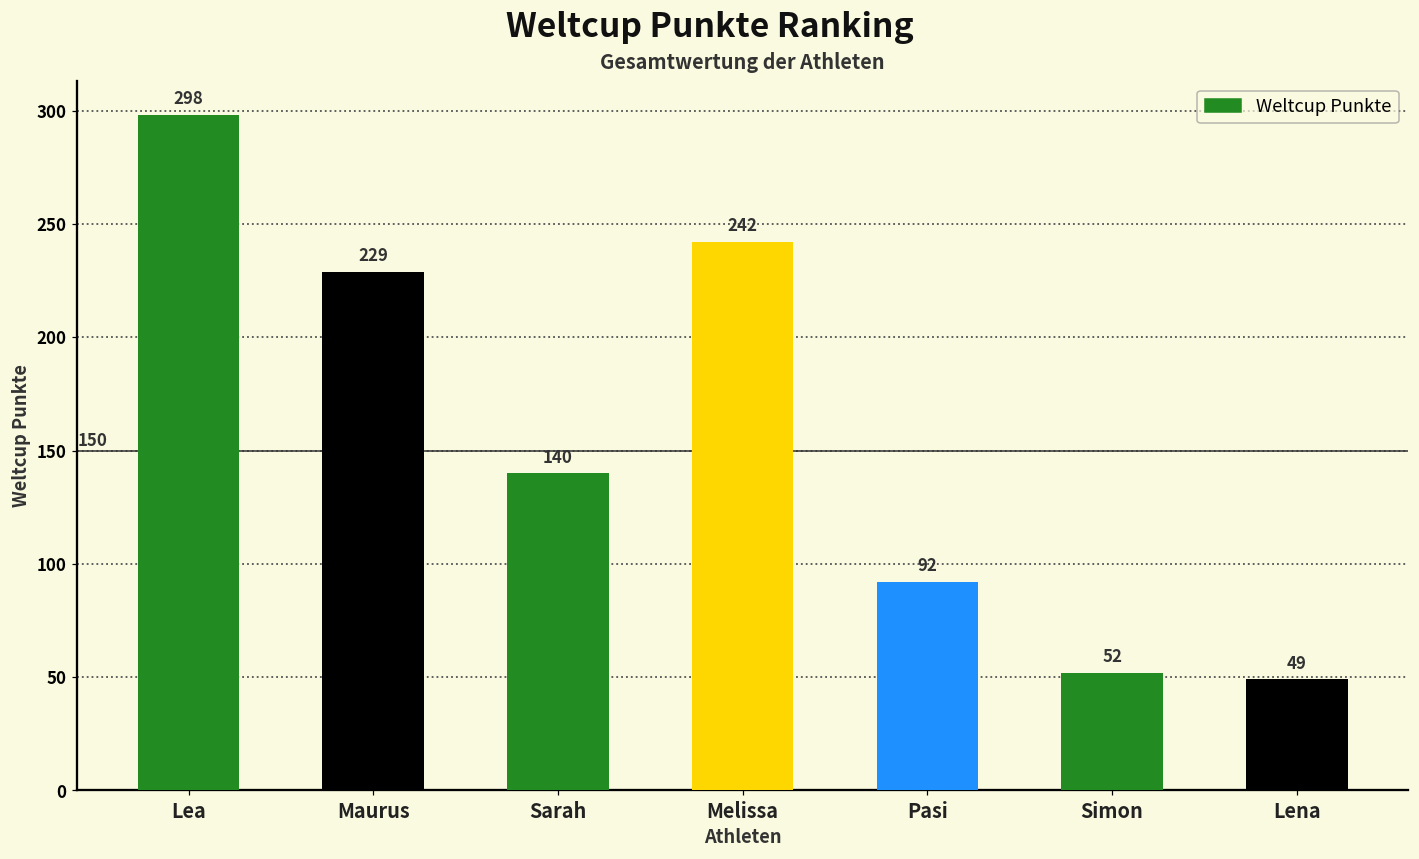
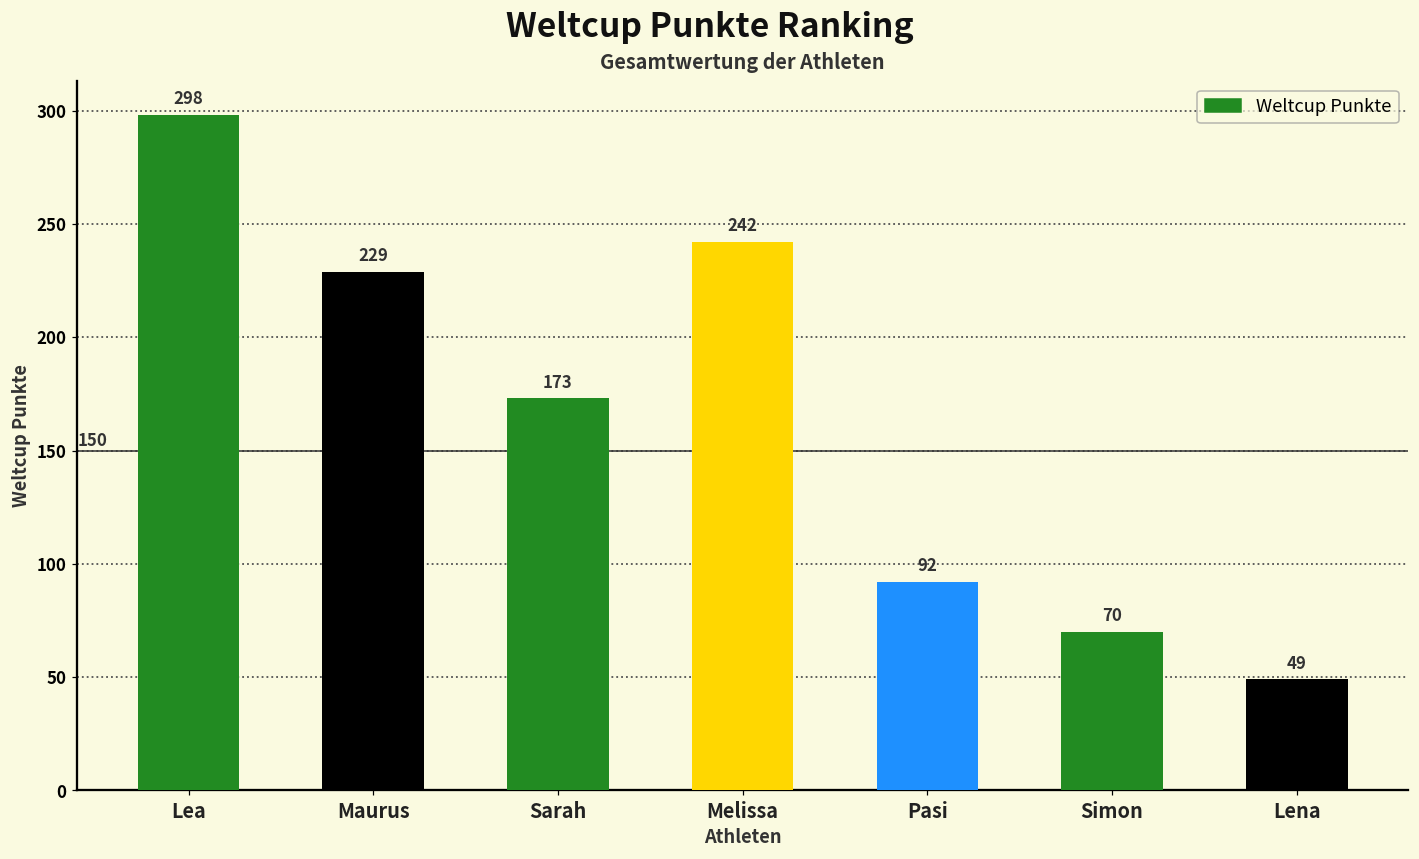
  {
    "Lea": 298,
    "Maurus": 229,
-   "Sarah": 140,
+   "Sarah": 173,
    "Melissa": 242,
    "Pasi": 92,
-   "Simon": 52,
+   "Simon": 70,
    "Lena": 49
  }
